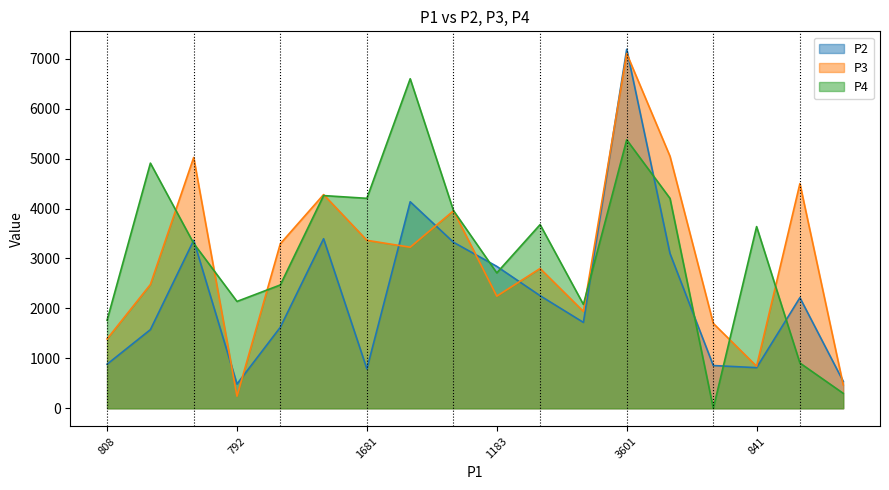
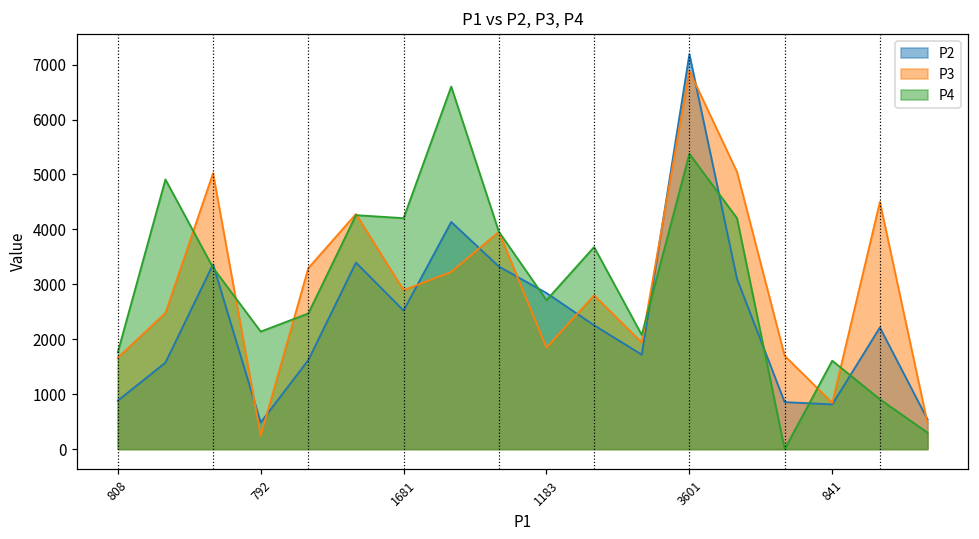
  {
    "P2": {
      "808": 900,
      "792": 500,
-     "1681": 800,
+     "1681": 2500,
      "1183": 2800,
      "3601": 7200
    },
    "P3": {
-     "808": 1400,
+     "808": 1700,
      "792": 200,
-     "1681": 3400,
-     "1183": 2200,
-     "3601": 7100
+     "1681": 2900,
+     "1183": 1800,
+     "3601": 6900
    },
    "P4": {
      "808": 1800,
      "792": 2100,
      "1681": 4200,
      "1183": 2700,
      "3601": 5400,
-     "841": 3600
+     "841": 1600
    }
  }
